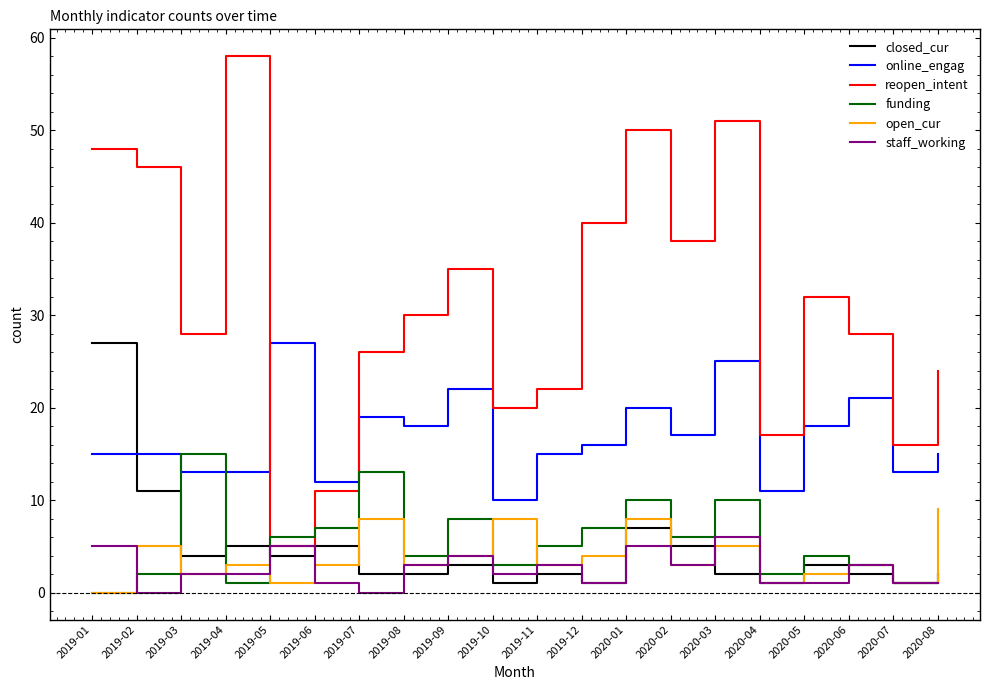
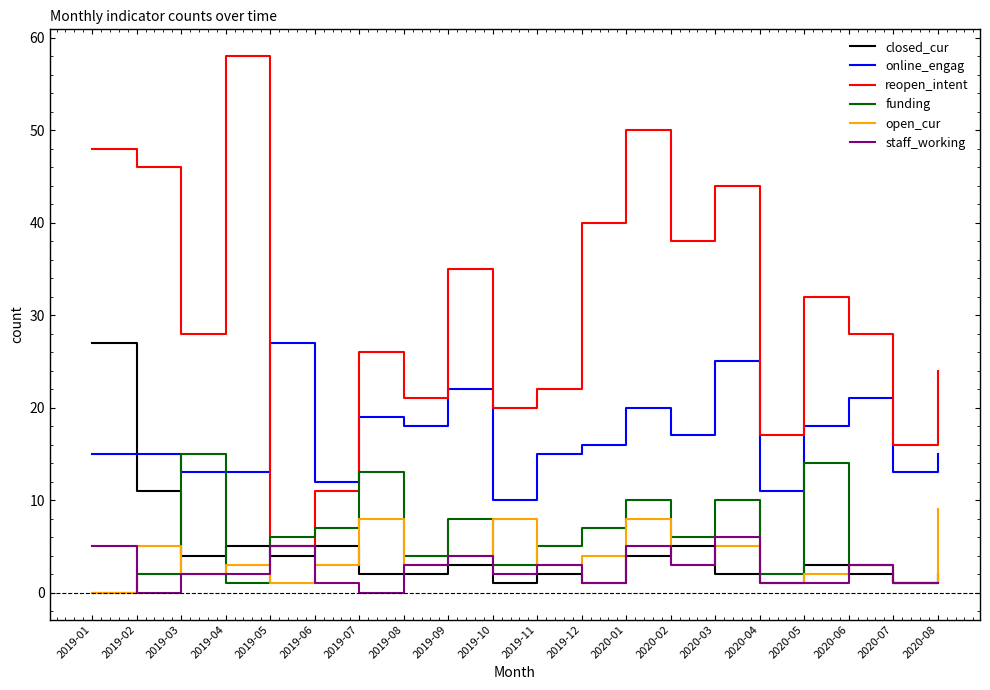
  {
    "closed_cur": {
      "2019-01": 27,
      "2019-02": 11,
      "2019-03": 4,
      "2019-04": 5,
      "2019-05": 4,
      "2019-06": 5,
      "2019-07": 2,
      "2019-08": 2,
      "2019-09": 3,
      "2019-10": 1,
      "2019-11": 2,
-     "2020-01": 7,
+     "2020-01": 4,
      "2020-02": 5,
      "2020-03": 2,
      "2020-05": 3,
      "2020-06": 2
    },
    "online_engag": {
      "2019-01": 15,
      "2019-02": 15,
      "2019-03": 13,
      "2019-04": 13,
      "2019-05": 27,
      "2019-06": 12,
      "2019-07": 19,
      "2019-08": 18,
      "2019-09": 22,
      "2019-10": 10,
      "2019-11": 15,
      "2019-12": 16,
      "2020-01": 20,
      "2020-02": 17,
      "2020-03": 25,
      "2020-04": 11,
      "2020-05": 18,
      "2020-06": 21,
      "2020-07": 13,
      "2020-08": 15
    },
    "reopen_intent": {
      "2019-01": 48,
      "2019-02": 46,
      "2019-03": 28,
      "2019-04": 58,
      "2019-06": 11,
      "2019-07": 26,
-     "2019-08": 30,
+     "2019-08": 21,
      "2019-09": 35,
      "2019-10": 20,
      "2019-11": 22,
      "2019-12": 40,
      "2020-01": 50,
      "2020-02": 38,
-     "2020-03": 51,
+     "2020-03": 44,
      "2020-04": 17,
      "2020-05": 32,
      "2020-06": 28,
      "2020-07": 16,
      "2020-08": 24
    },
    "funding": {
      "2019-02": 2,
      "2019-03": 15,
      "2019-04": 1,
      "2019-05": 6,
      "2019-06": 7,
      "2019-07": 13,
      "2019-08": 4,
      "2019-09": 8,
      "2019-10": 3,
      "2019-11": 5,
      "2019-12": 7,
      "2020-01": 10,
      "2020-02": 6,
      "2020-03": 10,
      "2020-04": 2,
-     "2020-05": 4
+     "2020-05": 14
    },
    "open_cur": {
      "2019-02": 5,
      "2019-04": 3,
      "2019-05": 1,
      "2019-06": 3,
      "2019-07": 8,
      "2019-10": 8,
      "2019-12": 4,
      "2020-01": 8,
      "2020-03": 5,
      "2020-05": 2,
      "2020-08": 9
    },
    "staff_working": {
      "2019-01": 5,
      "2019-02": 0,
      "2019-04": 2,
      "2019-06": 1,
      "2019-07": 0,
      "2019-10": 2,
      "2020-01": 5,
      "2020-03": 6,
      "2020-05": 1,
      "2020-08": 1
    }
  }
